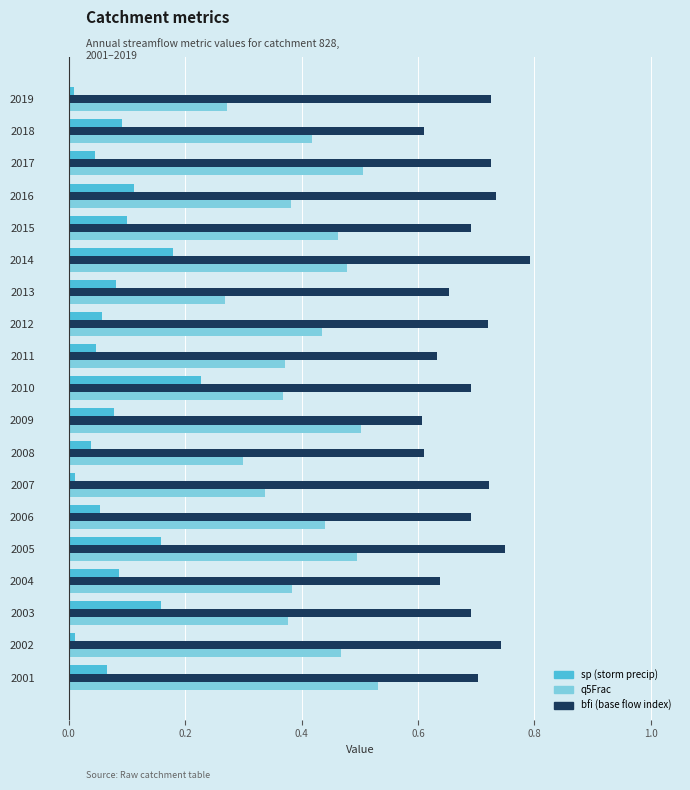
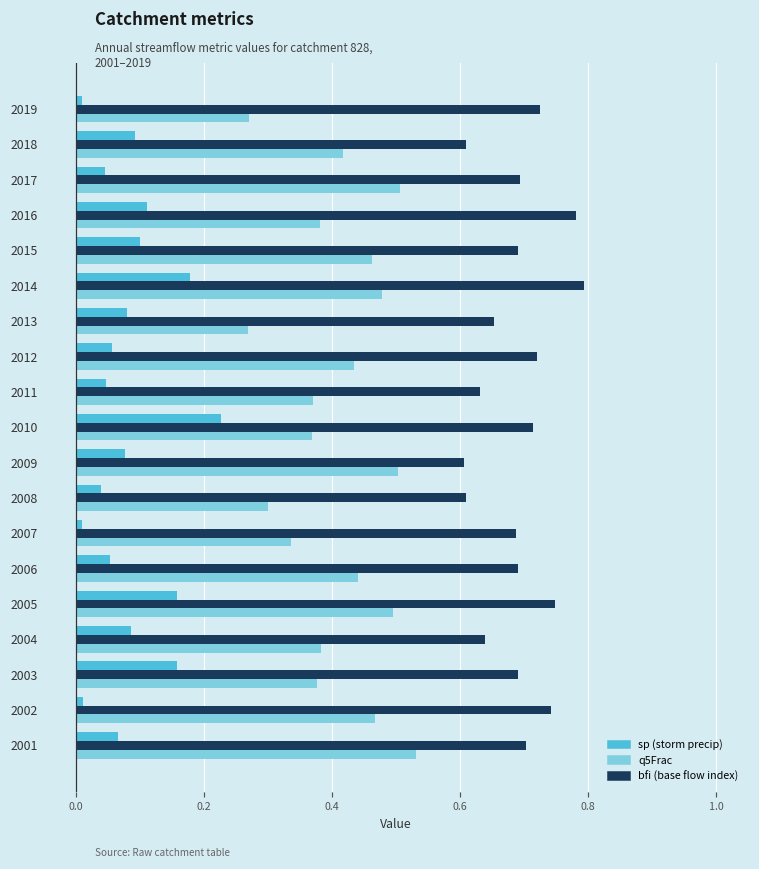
  {
    "bfi (base flow index)": {
      "2019": 0.72,
      "2018": 0.61,
-     "2017": 0.73,
-     "2016": 0.73,
+     "2017": 0.69,
+     "2016": 0.78,
      "2015": 0.69,
      "2014": 0.79,
      "2013": 0.65,
      "2012": 0.72,
      "2011": 0.63,
-     "2010": 0.69,
+     "2010": 0.71,
      "2009": 0.61,
      "2008": 0.61,
-     "2007": 0.72,
+     "2007": 0.69,
      "2006": 0.69,
      "2005": 0.75,
      "2004": 0.64,
      "2003": 0.69,
      "2002": 0.74,
      "2001": 0.70
    }
  }
